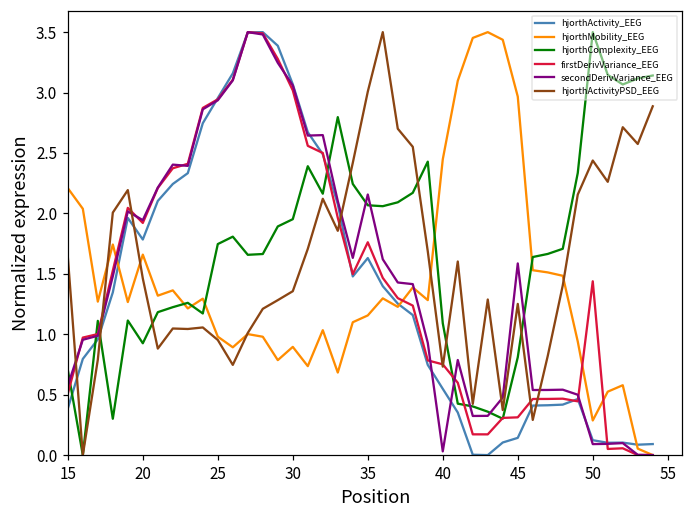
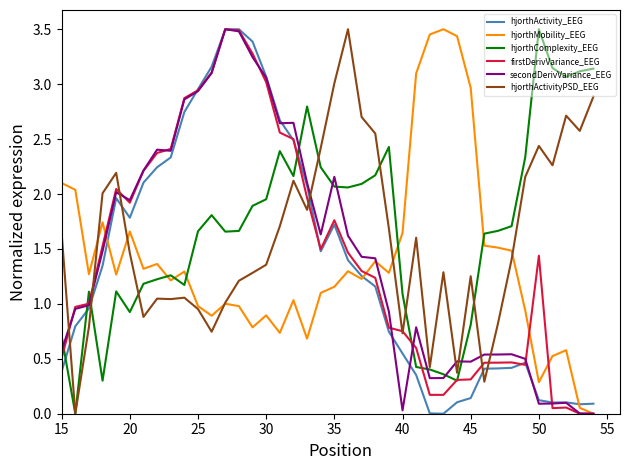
  {
    "hjorthActivity_EEG": {
      "15": 0.39,
      "20": 1.78,
-     "35": 1.63,
+     "35": 1.72,
      "40": 0.55,
      "45": 0.14,
      "50": 0.12
    },
    "hjorthMobility_EEG": {
-     "15": 2.21,
+     "15": 2.10,
      "20": 1.66,
      "25": 0.98,
      "30": 0.90,
      "35": 1.16,
-     "40": 2.45,
+     "40": 1.65,
      "45": 2.97,
      "50": 0.29
    },
    "hjorthComplexity_EEG": {
      "15": 0.70,
      "20": 0.93,
-     "25": 1.75,
+     "25": 1.66,
      "30": 1.95,
      "35": 2.07,
      "40": 1.09,
      "45": 0.81
    },
    "firstDerivVariance_EEG": {
      "15": 0.51,
      "20": 1.92,
      "30": 3.02,
      "35": 1.76,
      "45": 0.31,
      "50": 1.44
    },
    "secondDerivVariance_EEG": {
      "15": 0.57,
      "20": 1.94,
      "35": 2.16,
      "40": 0.03,
-     "45": 1.59,
+     "45": 0.47,
      "50": 0.09
    },
    "hjorthActivityPSD_EEG": {
      "15": 1.64,
      "20": 1.46,
      "25": 0.95,
      "30": 1.36,
      "35": 3.01,
      "45": 1.25,
      "50": 2.44
    }
  }
